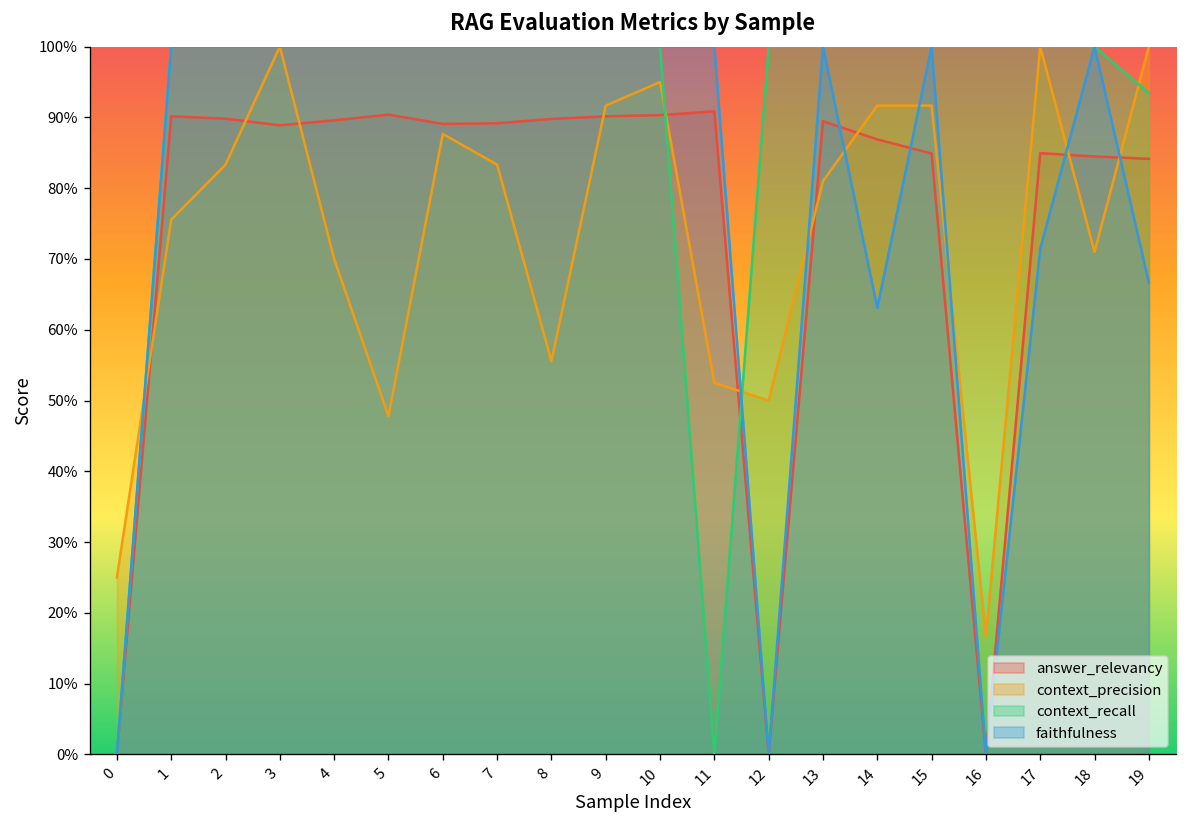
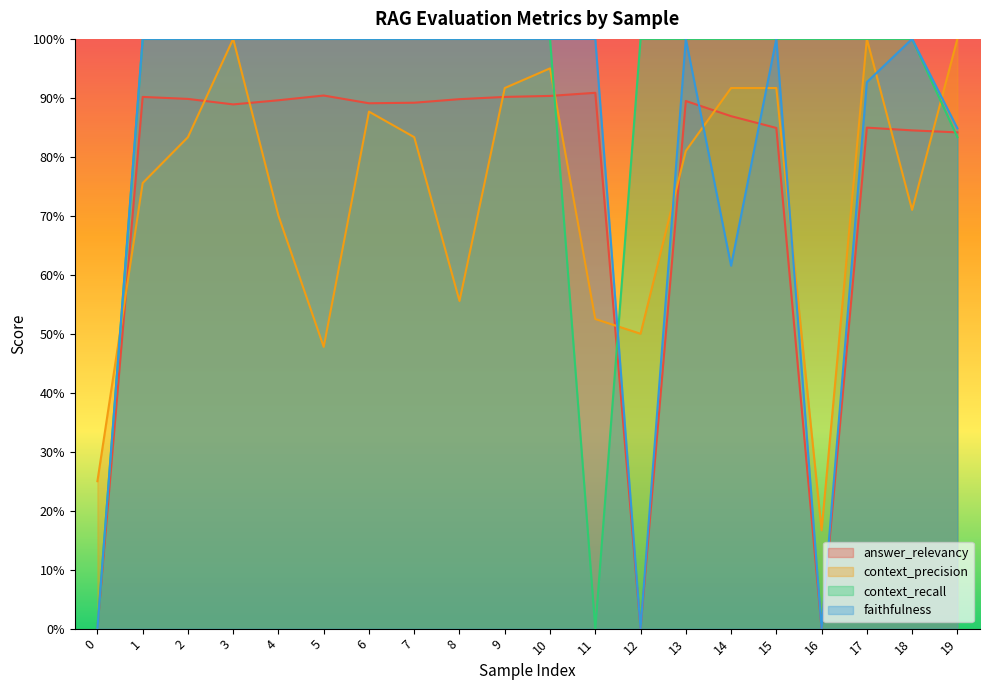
  {
    "context_recall": {
      "11": "0%",
      "12": "100%",
      "14": "100%",
      "16": "100%",
-     "19": "93%"
+     "19": "83%"
    },
    "faithfulness": {
      "11": "100%",
-     "14": "63%",
-     "17": "71%",
-     "19": "67%"
+     "14": "62%",
+     "17": "93%",
+     "19": "85%"
    }
  }
